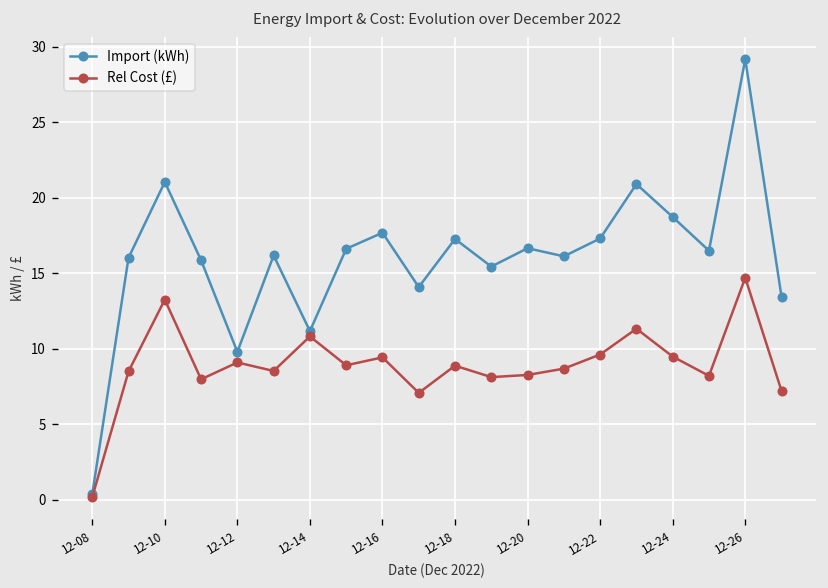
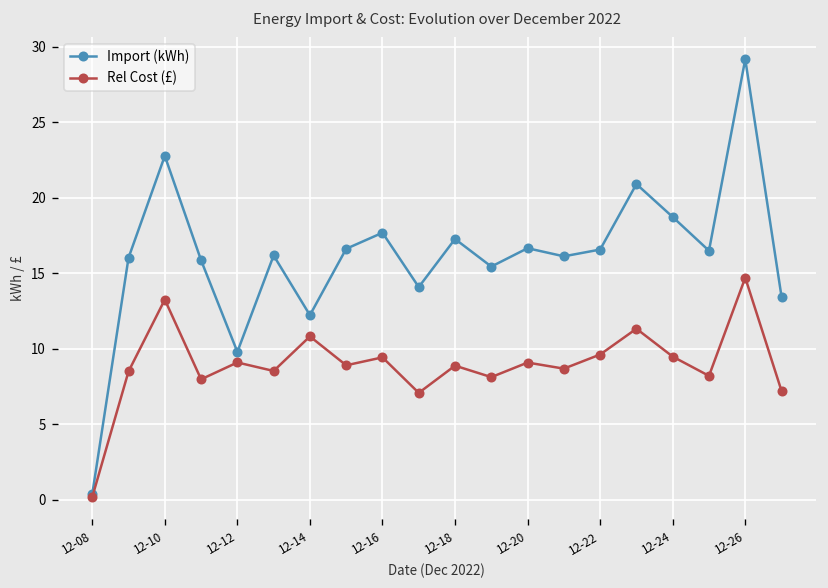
  {
    "Import (kWh)": {
-     "12-10": 21.0,
+     "12-10": 22.8,
      "12-12": 9.8,
-     "12-14": 11.2,
+     "12-14": 12.2,
      "12-16": 17.7,
      "12-18": 17.3,
      "12-20": 16.7,
-     "12-22": 17.3,
+     "12-22": 16.6,
      "12-24": 18.7,
      "12-26": 29.2
    },
    "Rel Cost (£)": {
      "12-10": 13.3,
      "12-12": 9.1,
      "12-14": 10.8,
      "12-16": 9.4,
      "12-18": 8.9,
-     "12-20": 8.3,
+     "12-20": 9.1,
      "12-22": 9.6,
      "12-24": 9.5,
      "12-26": 14.7
    }
  }
